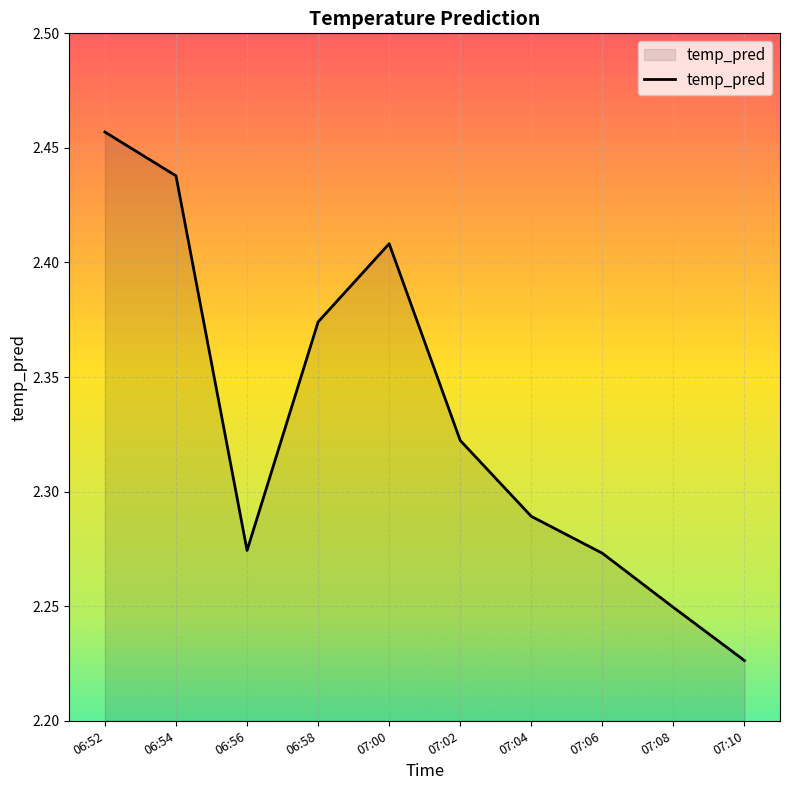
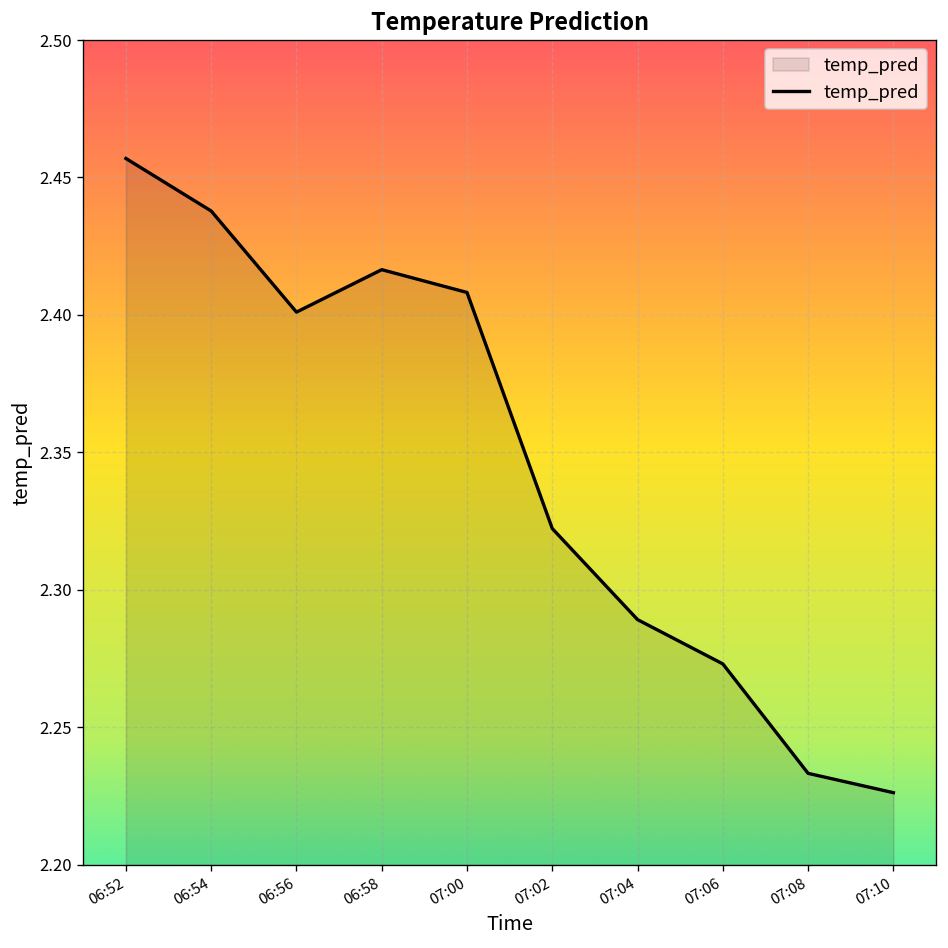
  {
    "06:52": 2.457,
    "06:54": 2.438,
-   "06:56": 2.274,
-   "06:58": 2.374,
+   "06:56": 2.401,
+   "06:58": 2.416,
    "07:00": 2.408,
    "07:02": 2.322,
    "07:04": 2.289,
    "07:06": 2.273,
-   "07:08": 2.249,
+   "07:08": 2.233,
    "07:10": 2.226
  }
